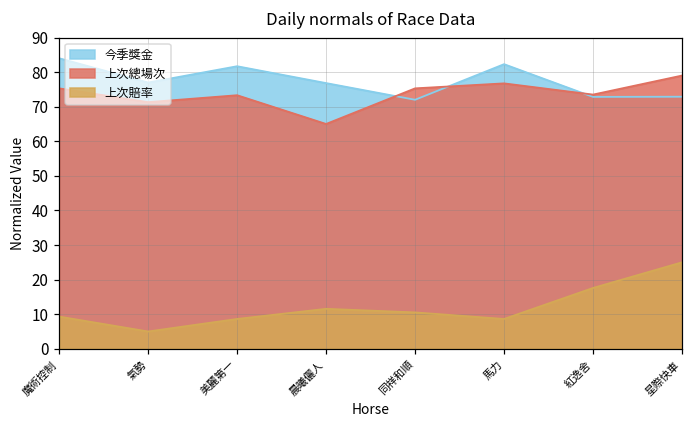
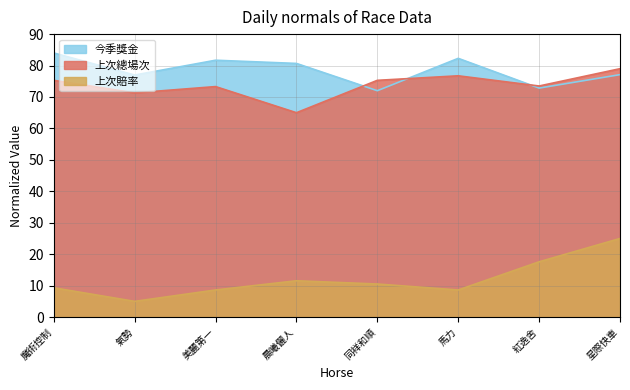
  {
    "今季獎金": {
      "魔術控制": 84,
      "美麗第一": 82,
-     "晨曦儷人": 77,
+     "晨曦儷人": 81,
      "同祥和順": 72,
      "馬力": 82,
-     "星際快車": 73
+     "星際快車": 77
    }
  }
